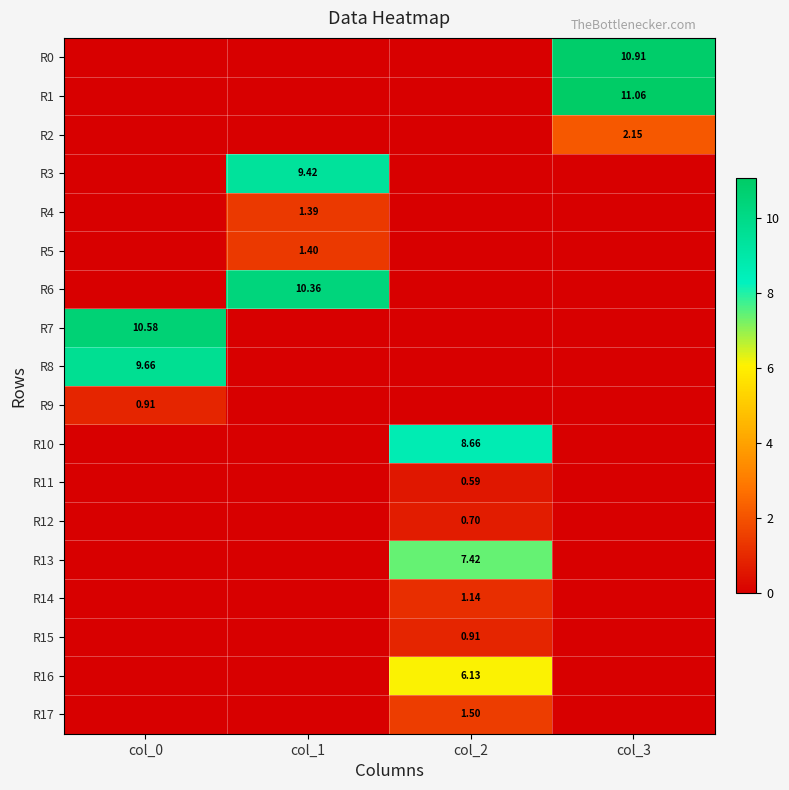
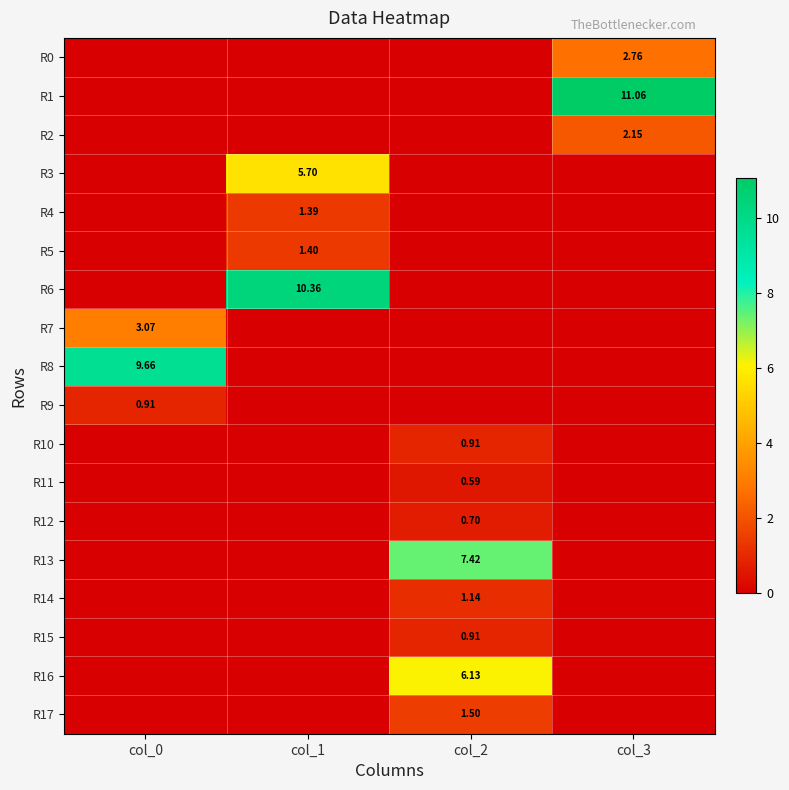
  {
    "R0": {
-     "col_3": 10.91
+     "col_3": 2.76
    },
    "R1": {
      "col_3": 11.06
    },
    "R2": {
      "col_3": 2.15
    },
    "R3": {
-     "col_1": 9.42
+     "col_1": 5.70
    },
    "R4": {
      "col_1": 1.39
    },
    "R5": {
      "col_1": 1.40
    },
    "R6": {
      "col_1": 10.36
    },
    "R7": {
-     "col_0": 10.58
+     "col_0": 3.07
    },
    "R8": {
      "col_0": 9.66
    },
    "R9": {
      "col_0": 0.91
    },
    "R10": {
-     "col_2": 8.66
+     "col_2": 0.91
    },
    "R11": {
      "col_2": 0.59
    },
    "R12": {
      "col_2": 0.70
    },
    "R13": {
      "col_2": 7.42
    },
    "R14": {
      "col_2": 1.14
    },
    "R15": {
      "col_2": 0.91
    },
    "R16": {
      "col_2": 6.13
    },
    "R17": {
      "col_2": 1.50
    }
  }
